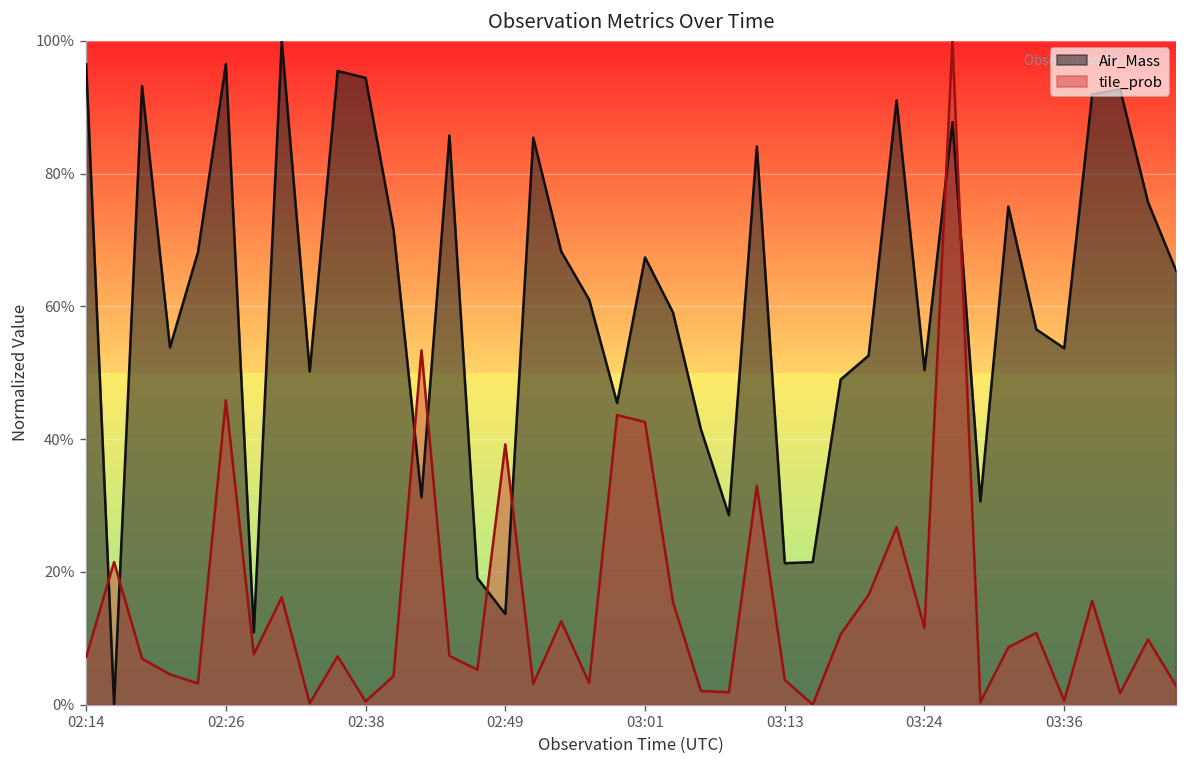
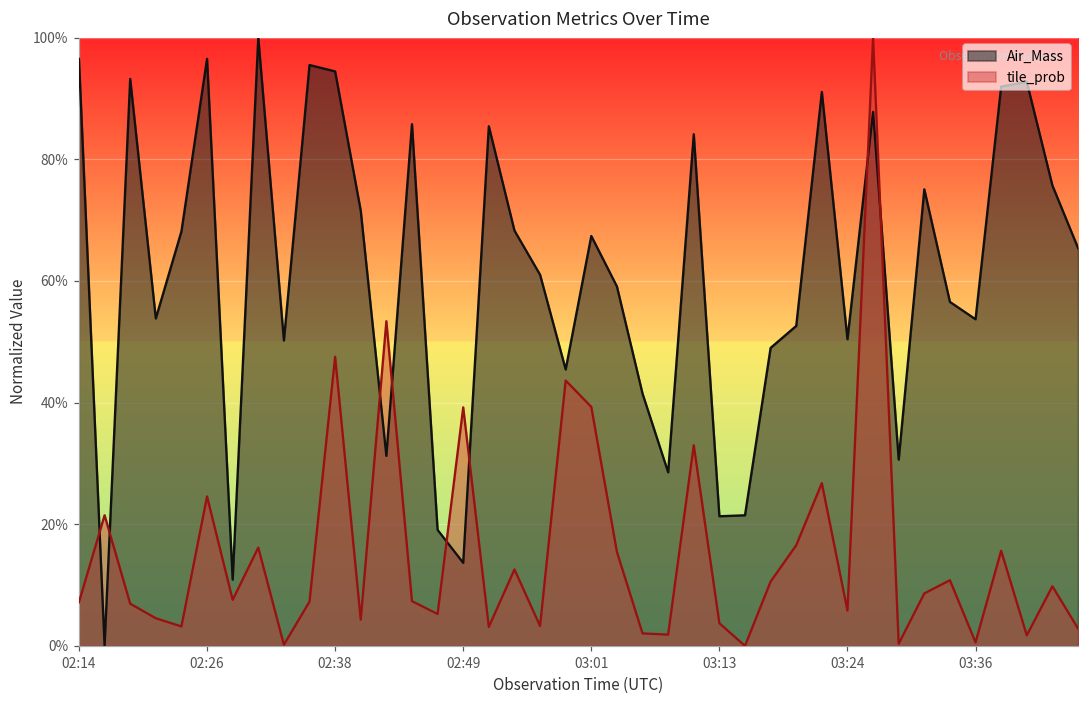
  {
    "Air_Mass": {
      "02:14": "96%",
      "02:26": "97%",
      "02:38": "94%",
      "02:49": "14%",
      "03:01": "67%",
      "03:13": "21%",
      "03:24": "50%",
      "03:36": "54%"
    },
    "tile_prob": {
      "02:14": "7%",
-     "02:26": "46%",
-     "02:38": "0%",
+     "02:26": "25%",
+     "02:38": "48%",
      "02:49": "39%",
-     "03:01": "43%",
+     "03:01": "39%",
      "03:13": "4%",
-     "03:24": "12%",
+     "03:24": "6%",
      "03:36": "1%"
    }
  }
